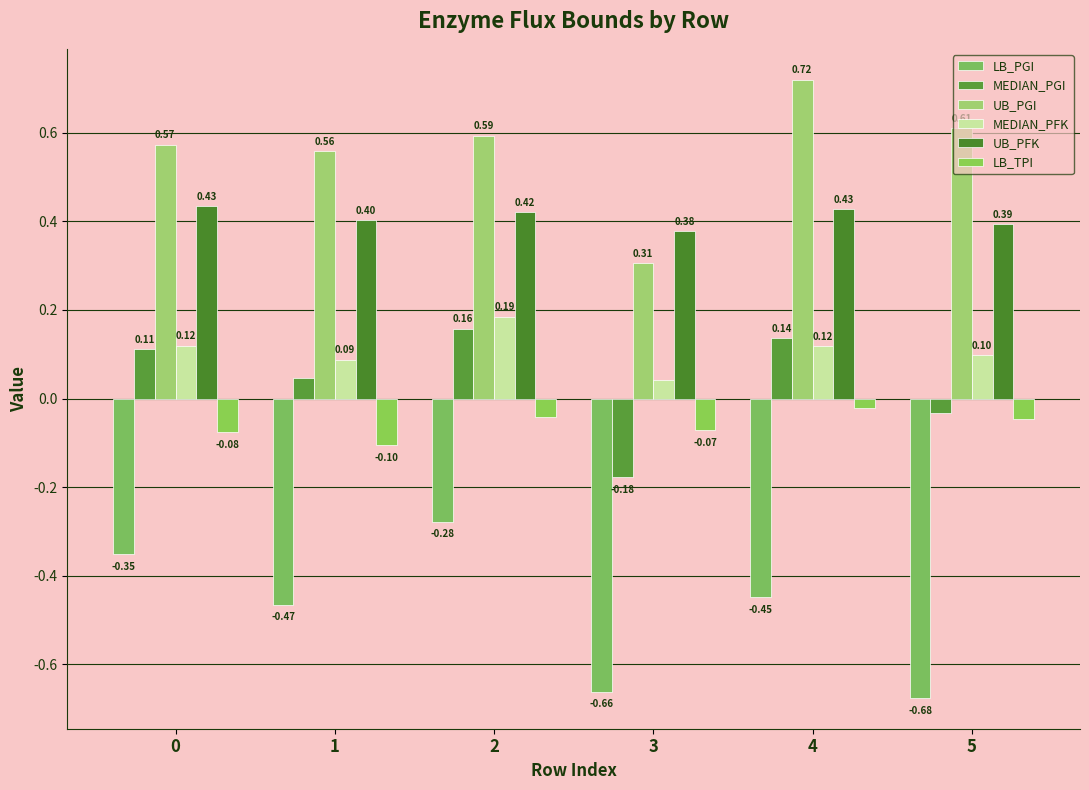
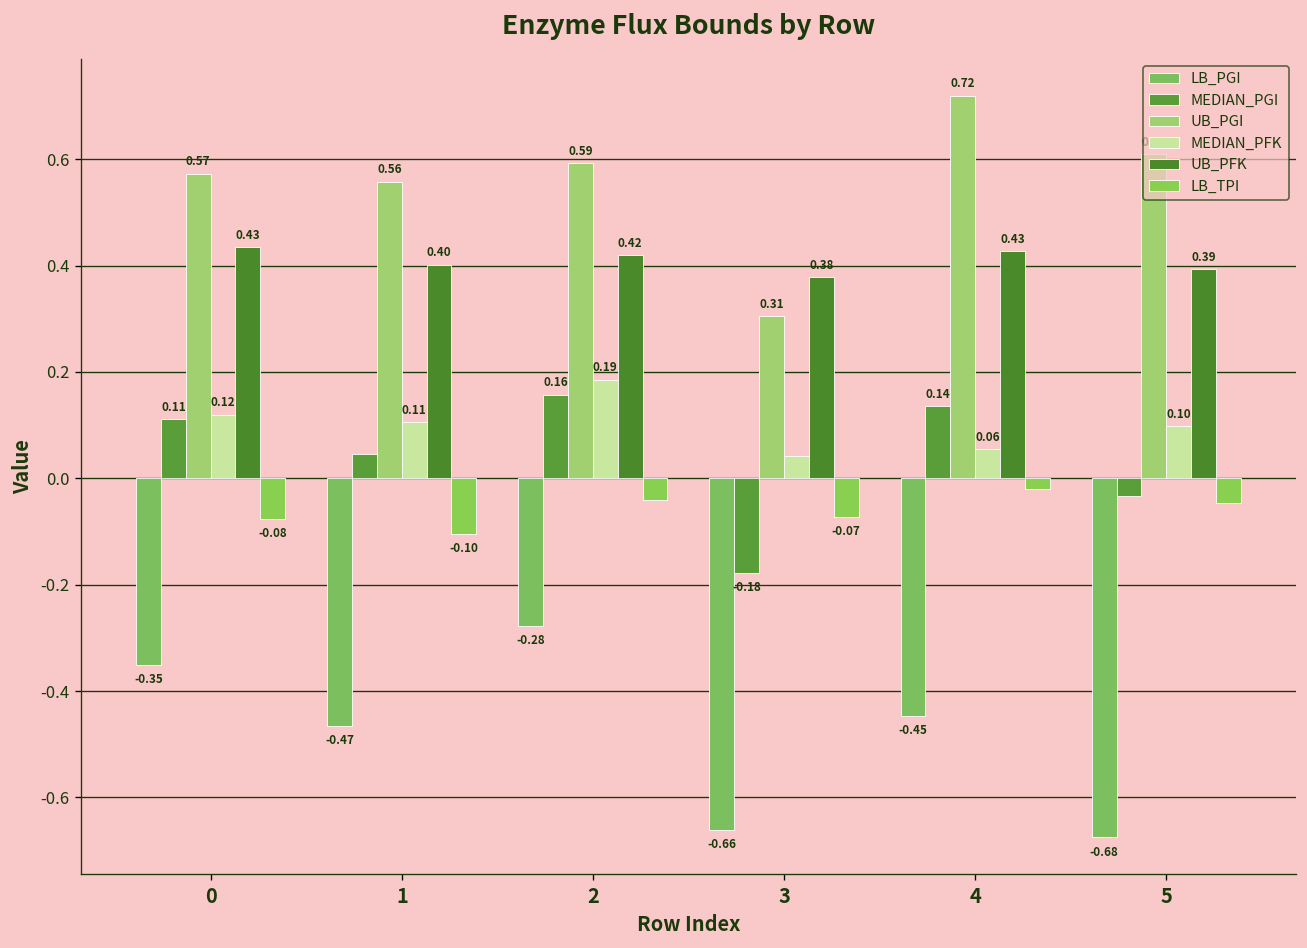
  {
    "MEDIAN_PFK": {
      "0": 0.12,
-     "1": 0.09,
+     "1": 0.11,
      "2": 0.19,
-     "4": 0.12,
+     "4": 0.06,
      "5": 0.10
    }
  }
